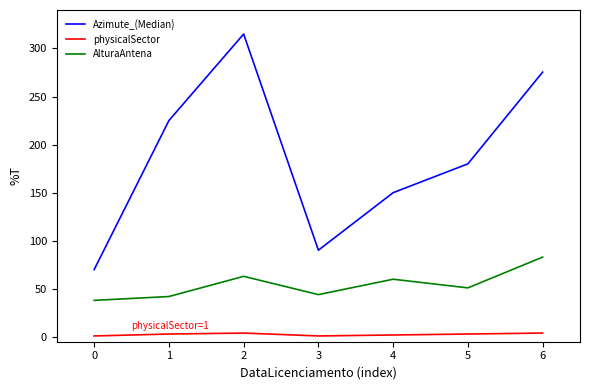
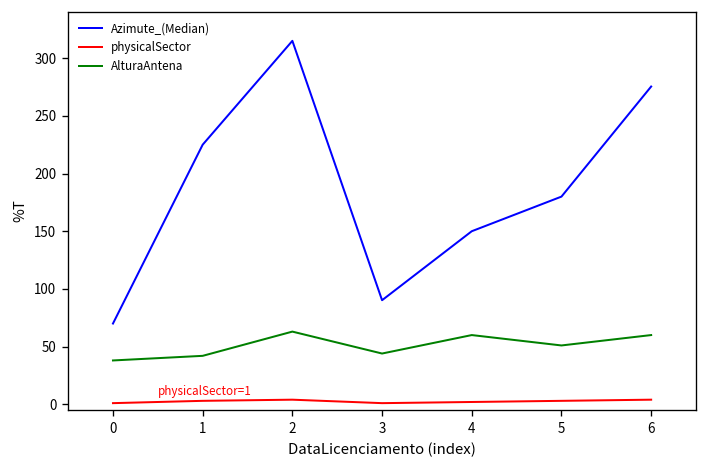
  {
    "Azimute_(Median)": {
      "0": 70,
      "1": 230,
      "2": 320,
      "3": 90,
      "4": 150,
      "5": 180,
      "6": 280
    },
    "physicalSector": {
      "0": 0,
      "2": 0,
      "3": 0,
      "4": 0,
      "5": 0,
      "6": 0
    },
    "AlturaAntena": {
      "0": 40,
      "1": 40,
      "2": 60,
      "3": 40,
      "4": 60,
      "5": 50,
-     "6": 80
+     "6": 60
    }
  }
